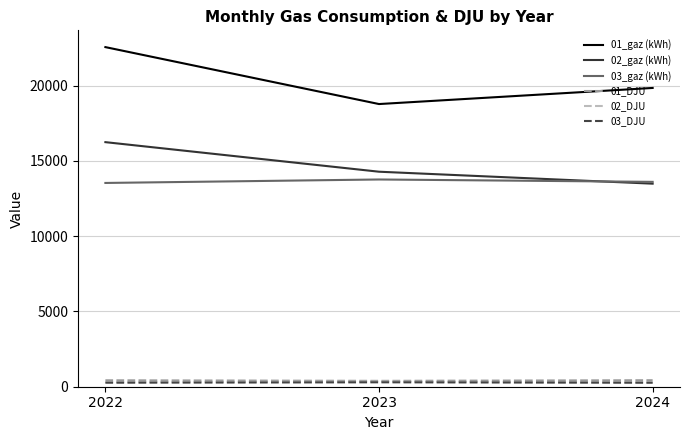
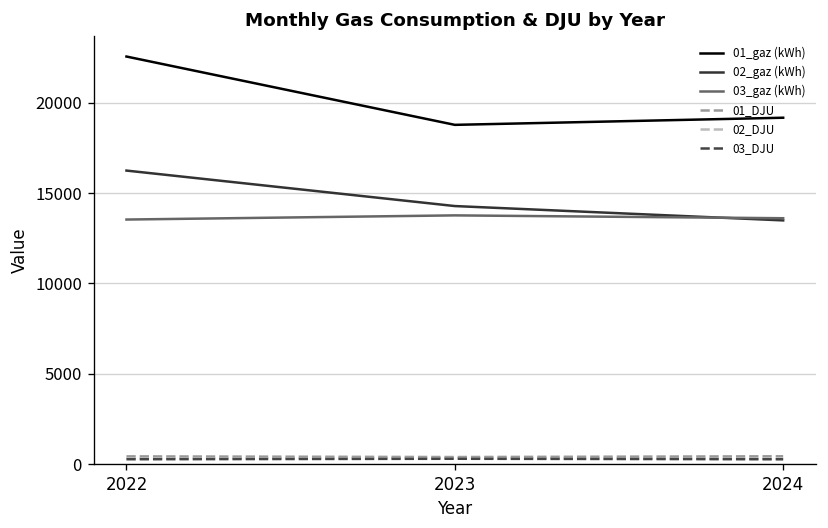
  {
    "01_gaz (kWh)": {
      "2022": 22600,
      "2023": 18800,
-     "2024": 19900
+     "2024": 19200
    }
  }
